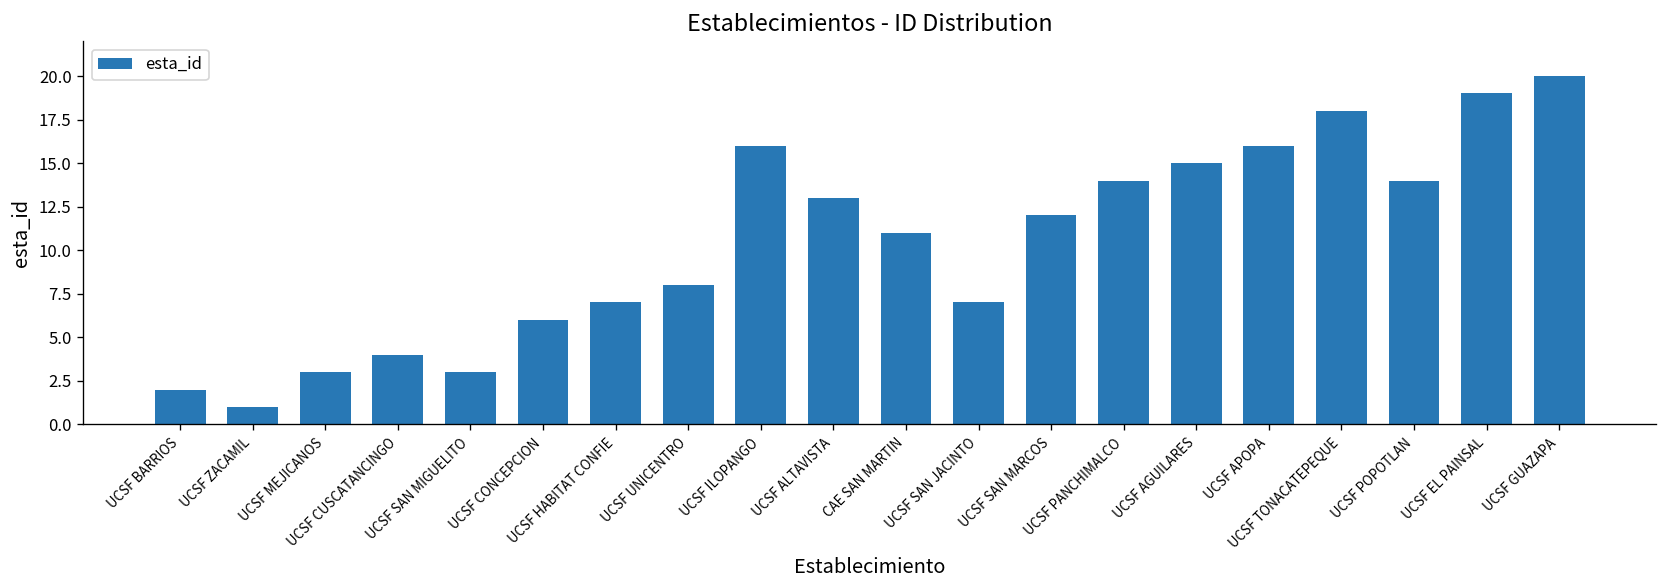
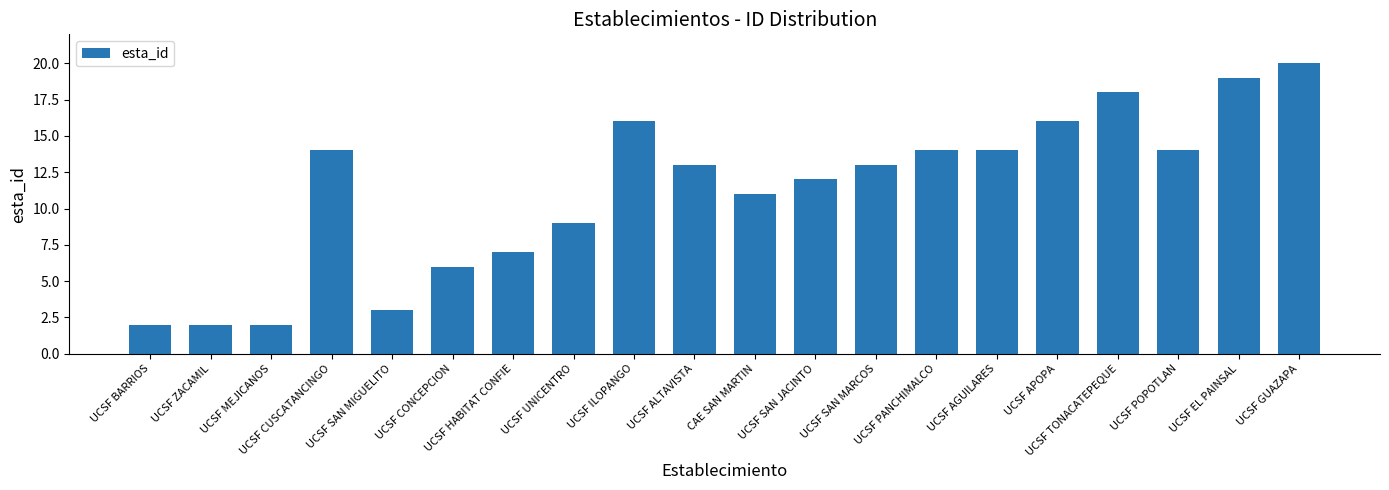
  {
    "UCSF BARRIOS": 2,
-   "UCSF ZACAMIL": 1,
-   "UCSF MEJICANOS": 3,
-   "UCSF CUSCATANCINGO": 4,
+   "UCSF ZACAMIL": 2,
+   "UCSF MEJICANOS": 2,
+   "UCSF CUSCATANCINGO": 14,
    "UCSF SAN MIGUELITO": 3,
    "UCSF CONCEPCION": 6,
    "UCSF HABITAT CONFIE": 7,
-   "UCSF UNICENTRO": 8,
+   "UCSF UNICENTRO": 9,
    "UCSF ILOPANGO": 16,
    "UCSF ALTAVISTA": 13,
    "CAE SAN MARTIN": 11,
-   "UCSF SAN JACINTO": 7,
-   "UCSF SAN MARCOS": 12,
+   "UCSF SAN JACINTO": 12,
+   "UCSF SAN MARCOS": 13,
    "UCSF PANCHIMALCO": 14,
-   "UCSF AGUILARES": 15,
+   "UCSF AGUILARES": 14,
    "UCSF APOPA": 16,
    "UCSF TONACATEPEQUE": 18,
    "UCSF POPOTLAN": 14,
    "UCSF EL PAINSAL": 19,
    "UCSF GUAZAPA": 20
  }
